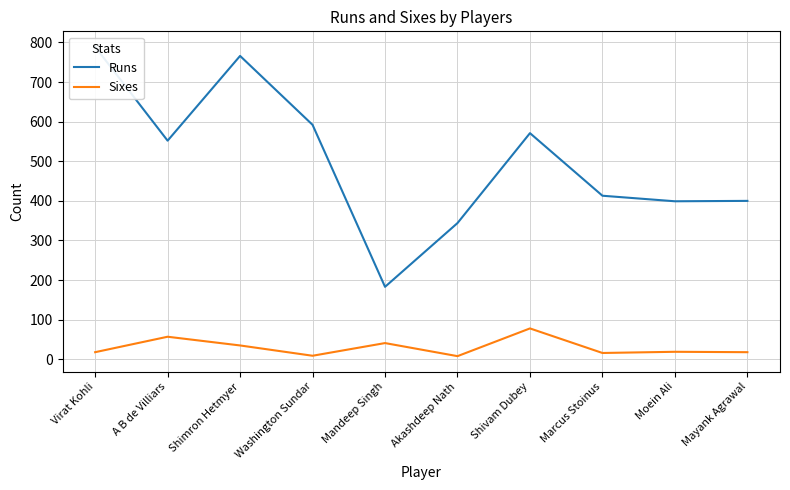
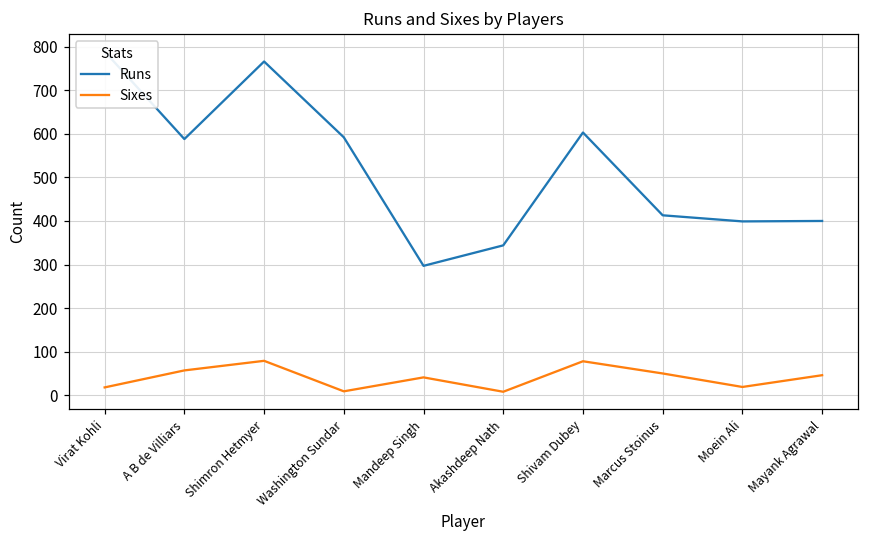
  {
    "Runs": {
-     "A B de Villiars": 550,
+     "A B de Villiars": 590,
      "Shimron Hetmyer": 770,
      "Washington Sundar": 590,
-     "Mandeep Singh": 180,
+     "Mandeep Singh": 300,
      "Akashdeep Nath": 340,
-     "Shivam Dubey": 570,
+     "Shivam Dubey": 600,
      "Marcus Stoinus": 410,
      "Moein Ali": 400,
      "Mayank Agrawal": 400
    },
    "Sixes": {
      "Virat Kohli": 20,
      "A B de Villiars": 60,
-     "Shimron Hetmyer": 40,
+     "Shimron Hetmyer": 80,
      "Washington Sundar": 10,
      "Mandeep Singh": 40,
      "Akashdeep Nath": 10,
      "Shivam Dubey": 80,
-     "Marcus Stoinus": 20,
+     "Marcus Stoinus": 50,
      "Moein Ali": 20,
-     "Mayank Agrawal": 20
+     "Mayank Agrawal": 50
    }
  }
